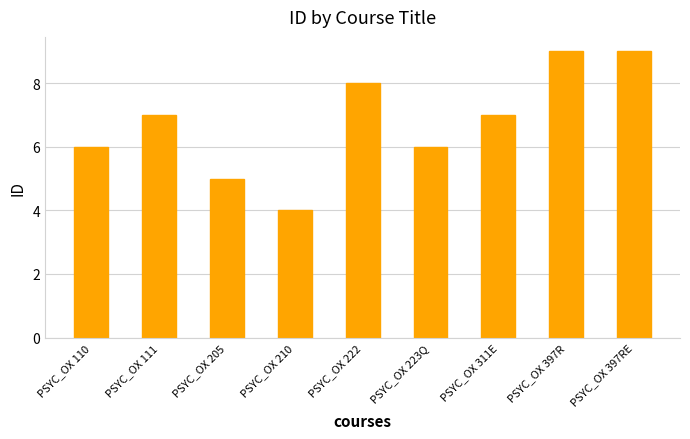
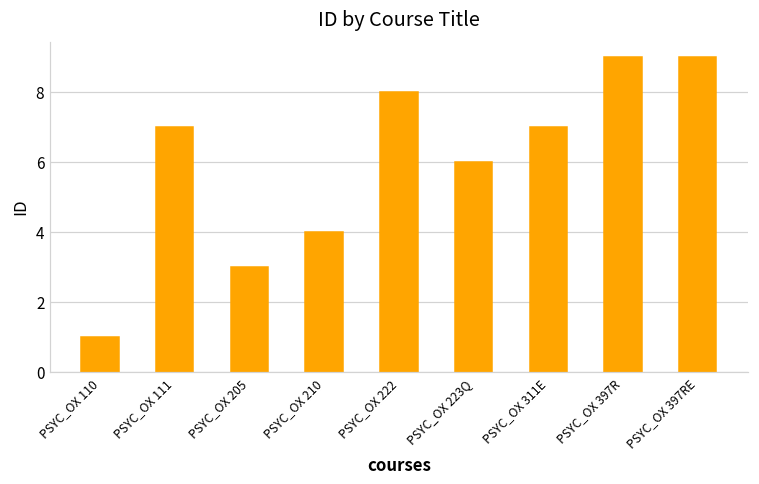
  {
-   "PSYC_OX 110": 6,
+   "PSYC_OX 110": 1,
    "PSYC_OX 111": 7,
-   "PSYC_OX 205": 5,
+   "PSYC_OX 205": 3,
    "PSYC_OX 210": 4,
    "PSYC_OX 222": 8,
    "PSYC_OX 223Q": 6,
    "PSYC_OX 311E": 7,
    "PSYC_OX 397R": 9,
    "PSYC_OX 397RE": 9
  }
